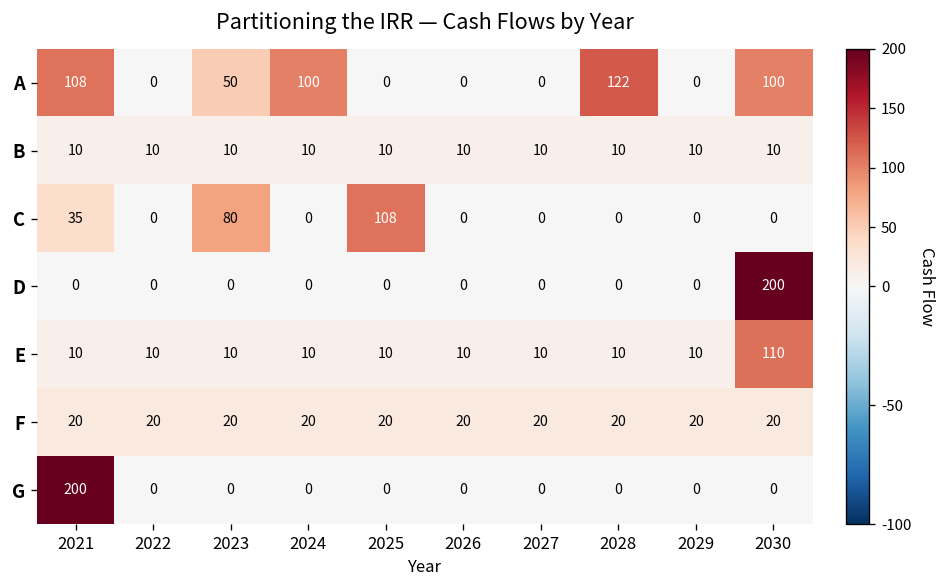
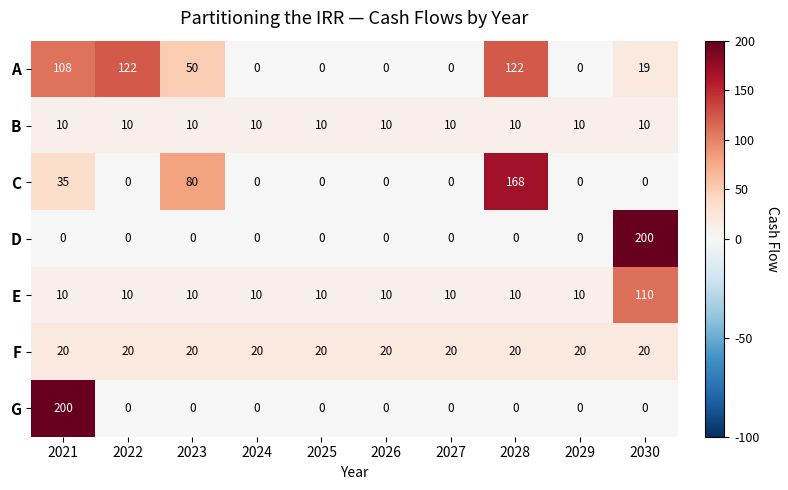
  {
    "A": {
      "2021": 108,
-     "2022": 0,
+     "2022": 122,
      "2023": 50,
-     "2024": 100,
+     "2024": 0,
      "2025": 0,
      "2026": 0,
      "2027": 0,
      "2028": 122,
      "2029": 0,
-     "2030": 100
+     "2030": 19
    },
    "B": {
      "2021": 10,
      "2022": 10,
      "2023": 10,
      "2024": 10,
      "2025": 10,
      "2026": 10,
      "2027": 10,
      "2028": 10,
      "2029": 10,
      "2030": 10
    },
    "C": {
      "2021": 35,
      "2022": 0,
      "2023": 80,
      "2024": 0,
-     "2025": 108,
+     "2025": 0,
      "2026": 0,
      "2027": 0,
-     "2028": 0,
+     "2028": 168,
      "2029": 0,
      "2030": 0
    },
    "D": {
      "2021": 0,
      "2022": 0,
      "2023": 0,
      "2024": 0,
      "2025": 0,
      "2026": 0,
      "2027": 0,
      "2028": 0,
      "2029": 0,
      "2030": 200
    },
    "E": {
      "2021": 10,
      "2022": 10,
      "2023": 10,
      "2024": 10,
      "2025": 10,
      "2026": 10,
      "2027": 10,
      "2028": 10,
      "2029": 10,
      "2030": 110
    },
    "F": {
      "2021": 20,
      "2022": 20,
      "2023": 20,
      "2024": 20,
      "2025": 20,
      "2026": 20,
      "2027": 20,
      "2028": 20,
      "2029": 20,
      "2030": 20
    },
    "G": {
      "2021": 200,
      "2022": 0,
      "2023": 0,
      "2024": 0,
      "2025": 0,
      "2026": 0,
      "2027": 0,
      "2028": 0,
      "2029": 0,
      "2030": 0
    }
  }
